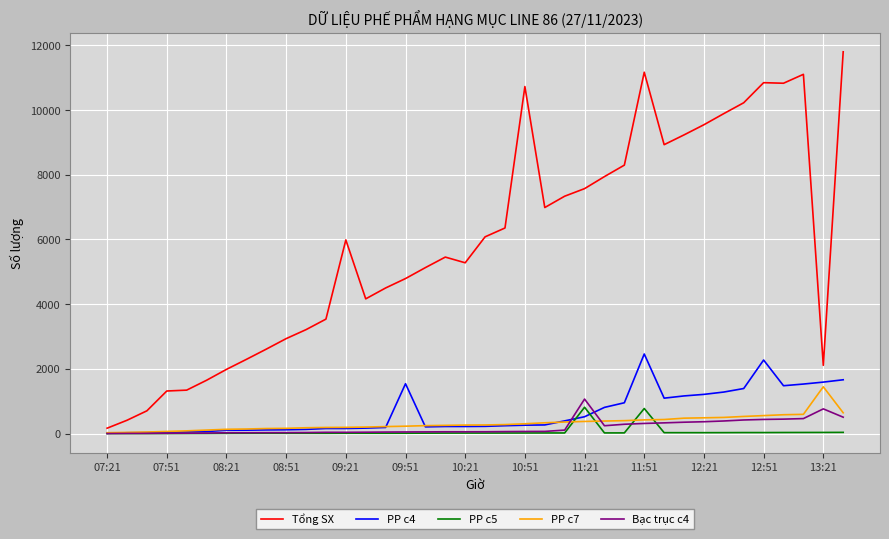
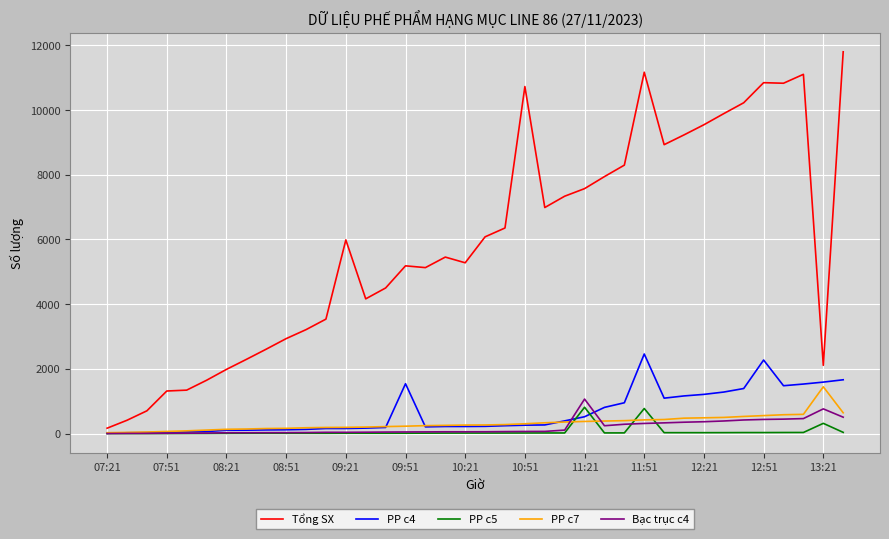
  {
    "Tổng SX": {
      "07:21": 200,
      "07:51": 1300,
      "08:21": 2000,
      "08:51": 2900,
      "09:21": 6000,
-     "09:51": 4800,
+     "09:51": 5200,
      "10:21": 5300,
      "10:51": 10700,
      "11:21": 7600,
      "11:51": 11200,
      "12:21": 9500,
      "12:51": 10800,
      "13:21": 2100
    },
    "PP c4": {
      "09:51": 1500,
      "11:21": 500,
      "11:51": 2500,
      "12:21": 1200,
      "12:51": 2300,
      "13:21": 1600
    },
    "PP c5": {
      "11:21": 800,
      "11:51": 800,
      "12:21": 0,
      "12:51": 0,
-     "13:21": 0
+     "13:21": 300
    },
    "PP c7": {
      "09:51": 200,
      "11:21": 400,
      "11:51": 400,
      "12:21": 500,
      "12:51": 600,
      "13:21": 1400
    },
    "Bạc trục c4": {
      "11:21": 1100,
      "11:51": 300,
      "12:21": 400,
      "12:51": 400,
      "13:21": 800
    }
  }
